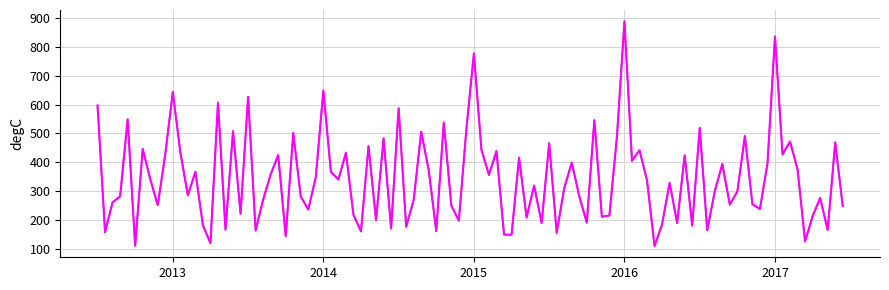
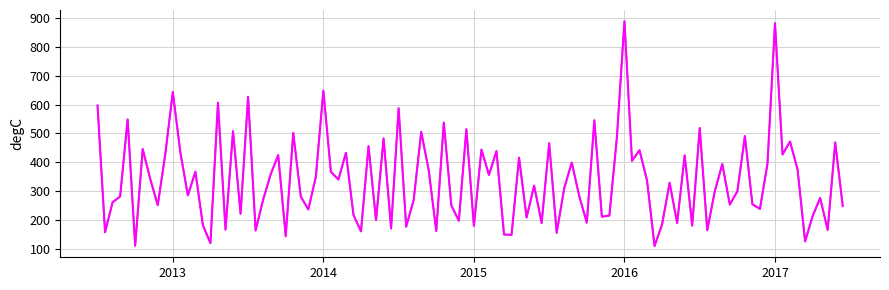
  {
    "2013": 640,
    "2014": 650,
-   "2015": 780,
+   "2015": 180,
    "2016": 890,
-   "2017": 840
+   "2017": 880
  }
